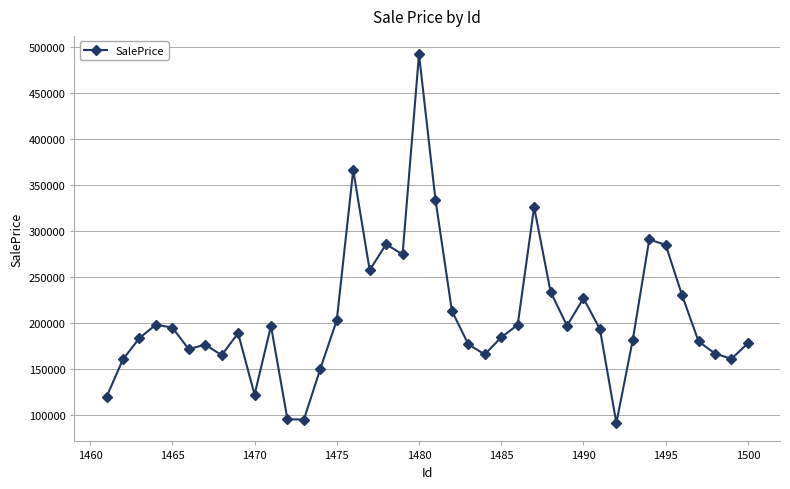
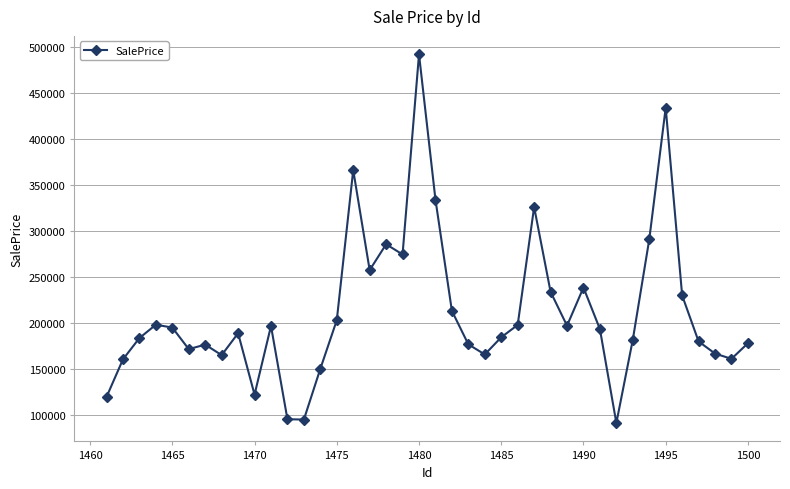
  {
    "1465": 200000,
    "1470": 120000,
    "1475": 200000,
    "1480": 490000,
    "1485": 180000,
-   "1490": 230000,
-   "1495": 290000,
+   "1490": 240000,
+   "1495": 430000,
    "1500": 180000
  }
